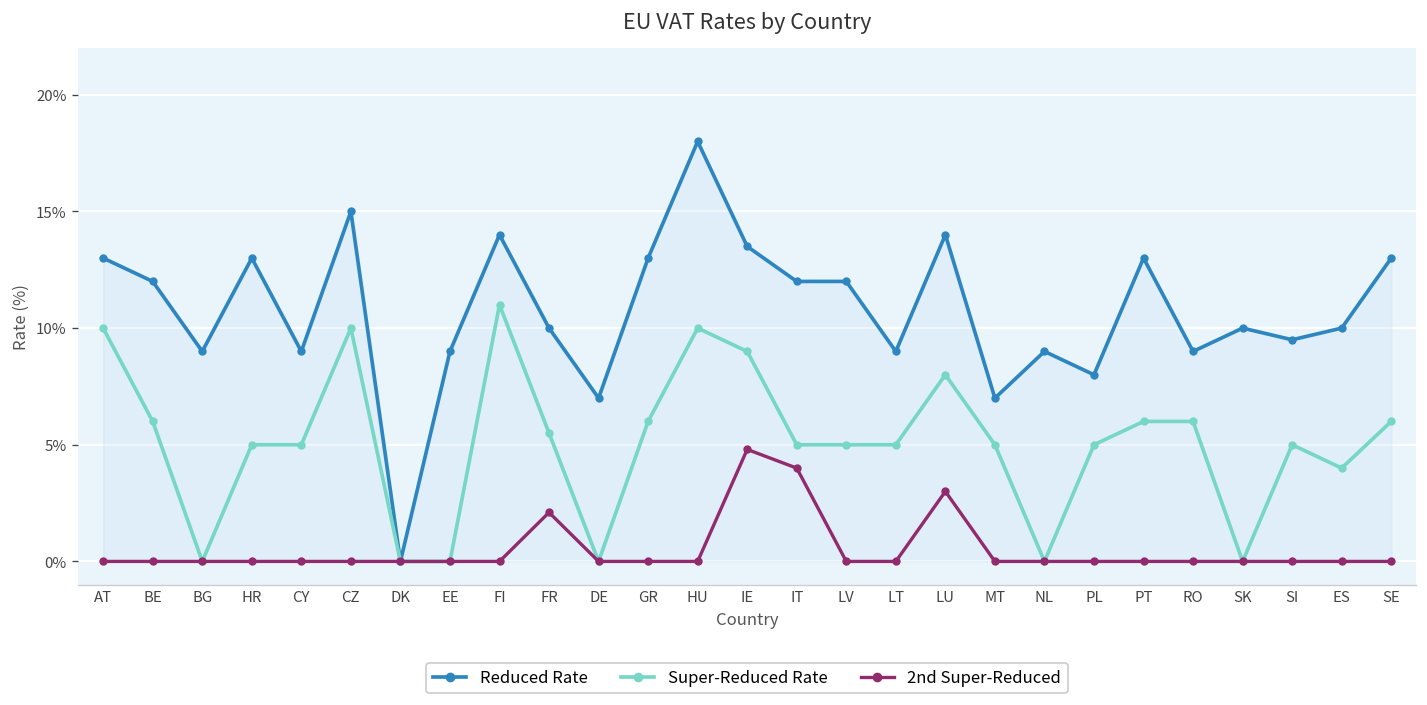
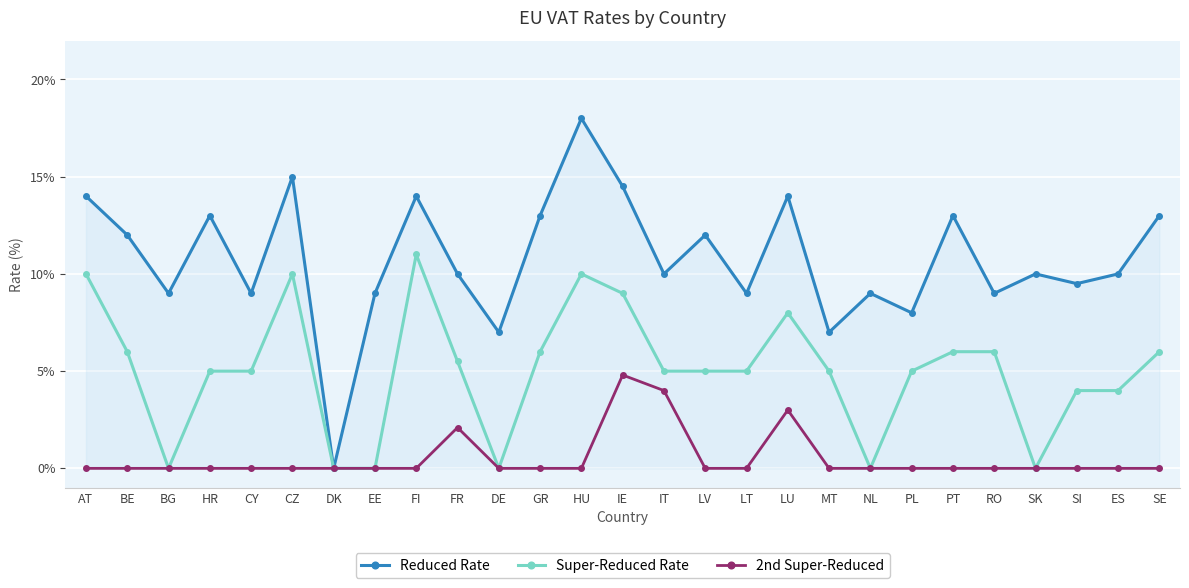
  {
    "Reduced Rate": {
-     "AT": "13%",
+     "AT": "14%",
      "BE": "12.0%",
      "BG": "9.0%",
      "HR": "13.0%",
      "CY": "9.0%",
      "CZ": "15.0%",
      "EE": "9.0%",
      "FI": "14.0%",
      "FR": "10.0%",
      "DE": "7.0%",
      "GR": "13.0%",
      "HU": "18.0%",
-     "IE": "13.5%",
-     "IT": "12%",
+     "IE": "14.5%",
+     "IT": "10%",
      "LV": "12.0%",
      "LT": "9.0%",
      "LU": "14.0%",
      "MT": "7.0%",
      "NL": "9.0%",
      "PL": "8.0%",
      "PT": "13.0%",
      "RO": "9.0%",
      "SK": "10.0%",
      "SI": "9.5%",
      "ES": "10.0%",
      "SE": "13.0%"
    },
    "Super-Reduced Rate": {
      "AT": "10%",
      "BE": "6%",
      "HR": "5%",
      "CY": "5%",
      "CZ": "10%",
      "FI": "11%",
      "FR": "5.5%",
      "GR": "6%",
      "HU": "10%",
      "IE": "9%",
      "IT": "5%",
      "LV": "5%",
      "LT": "5%",
      "LU": "8%",
      "MT": "5%",
      "PL": "5%",
      "PT": "6%",
      "RO": "6%",
-     "SI": "5%",
+     "SI": "4%",
      "ES": "4%",
      "SE": "6%"
    },
    "2nd Super-Reduced": {
      "AT": "0.0%",
      "BE": "0.0%",
      "HR": "0.0%",
      "CY": "0.0%",
      "CZ": "0.0%",
      "FI": "0.0%",
      "FR": "2.1%",
      "GR": "0.0%",
      "HU": "0.0%",
      "IE": "4.8%",
      "IT": "4.0%",
      "LV": "0.0%",
      "LT": "0.0%",
      "LU": "3.0%",
      "MT": "0.0%",
      "PL": "0.0%",
      "PT": "0.0%",
      "RO": "0.0%",
      "SI": "0.0%",
      "ES": "0.0%",
      "SE": "0.0%"
    }
  }
